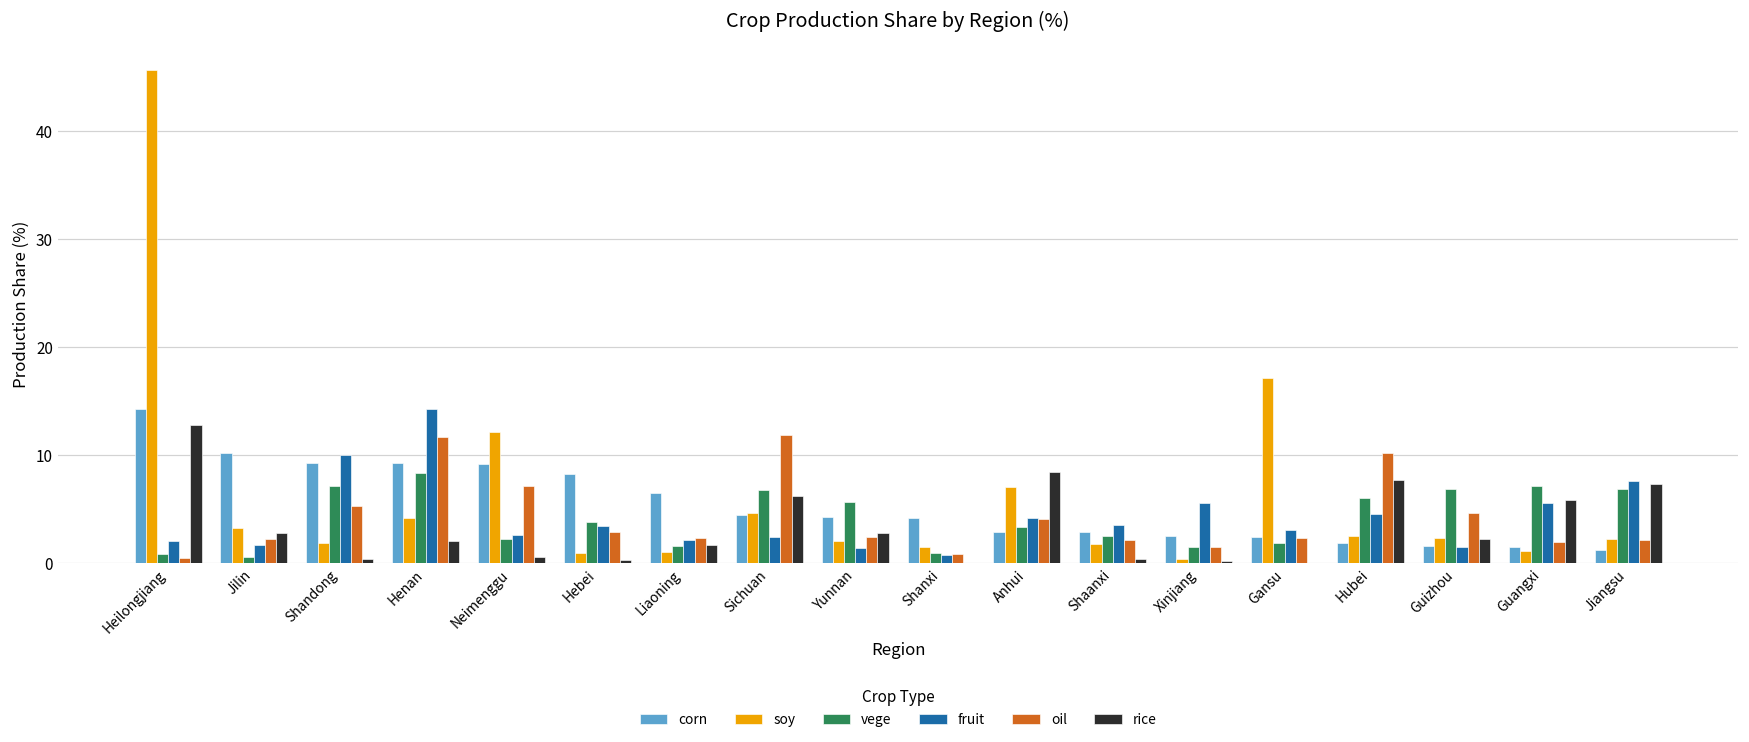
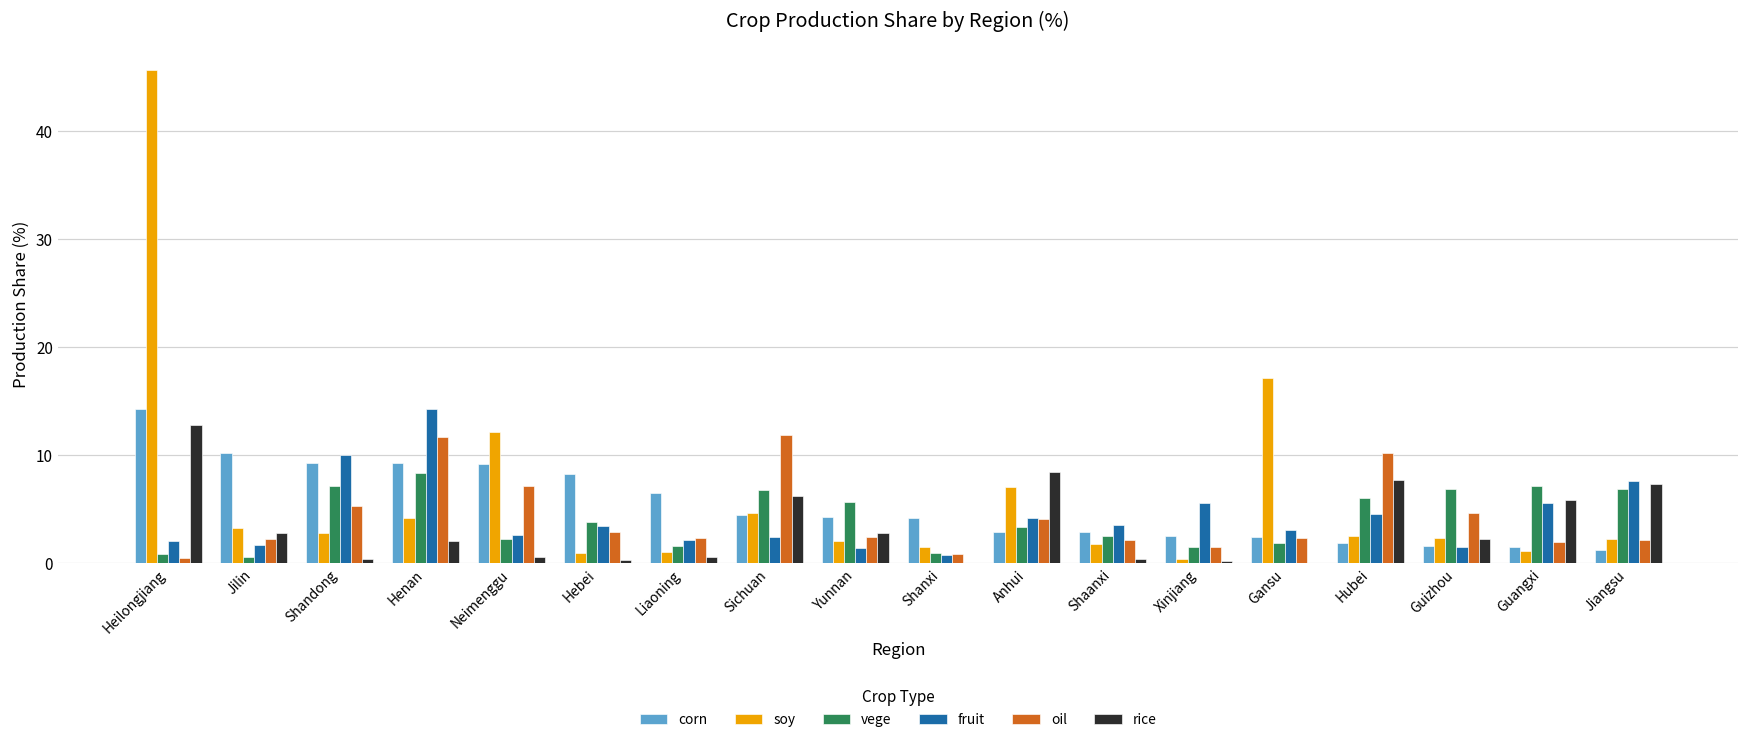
  {
    "corn": {
      "Heilongjiang": 14,
      "Jilin": 10,
      "Shandong": 9,
      "Henan": 9,
      "Neimenggu": 9,
      "Hebei": 8,
      "Liaoning": 6,
      "Sichuan": 4,
      "Yunnan": 4,
      "Shanxi": 4,
      "Anhui": 3,
      "Shaanxi": 3,
      "Xinjiang": 2,
      "Gansu": 2,
      "Hubei": 2,
      "Guizhou": 2,
      "Guangxi": 1,
      "Jiangsu": 1
    },
    "soy": {
      "Heilongjiang": 46,
      "Jilin": 3,
-     "Shandong": 2,
+     "Shandong": 3,
      "Henan": 4,
      "Neimenggu": 12,
      "Hebei": 1,
      "Liaoning": 1,
      "Sichuan": 5,
      "Yunnan": 2,
      "Shanxi": 1,
      "Anhui": 7,
      "Shaanxi": 2,
      "Xinjiang": 0,
      "Gansu": 17,
      "Hubei": 2,
      "Guizhou": 2,
      "Guangxi": 1,
      "Jiangsu": 2
    },
    "vege": {
      "Heilongjiang": 1,
      "Jilin": 1,
      "Shandong": 7,
      "Henan": 8,
      "Neimenggu": 2,
      "Hebei": 4,
      "Liaoning": 2,
      "Sichuan": 7,
      "Yunnan": 6,
      "Shanxi": 1,
      "Anhui": 3,
      "Shaanxi": 2,
      "Xinjiang": 1,
      "Gansu": 2,
      "Hubei": 6,
      "Guizhou": 7,
      "Guangxi": 7,
      "Jiangsu": 7
    },
    "fruit": {
      "Heilongjiang": 2,
      "Jilin": 2,
      "Shandong": 10,
      "Henan": 14,
      "Neimenggu": 3,
      "Hebei": 3,
      "Liaoning": 2,
      "Sichuan": 2,
      "Yunnan": 1,
      "Shanxi": 1,
      "Anhui": 4,
      "Shaanxi": 4,
      "Xinjiang": 6,
      "Gansu": 3,
      "Hubei": 5,
      "Guizhou": 1,
      "Guangxi": 6,
      "Jiangsu": 8
    },
    "oil": {
      "Heilongjiang": 0,
      "Jilin": 2,
      "Shandong": 5,
      "Henan": 12,
      "Neimenggu": 7,
      "Hebei": 3,
      "Liaoning": 2,
      "Sichuan": 12,
      "Yunnan": 2,
      "Shanxi": 1,
      "Anhui": 4,
      "Shaanxi": 2,
      "Xinjiang": 1,
      "Gansu": 2,
      "Hubei": 10,
      "Guizhou": 5,
      "Guangxi": 2,
      "Jiangsu": 2
    },
    "rice": {
      "Heilongjiang": 13,
      "Jilin": 3,
      "Shandong": 0,
      "Henan": 2,
      "Neimenggu": 1,
      "Hebei": 0,
-     "Liaoning": 2,
+     "Liaoning": 0,
      "Sichuan": 6,
      "Yunnan": 3,
      "Anhui": 8,
      "Shaanxi": 0,
      "Hubei": 8,
      "Guizhou": 2,
      "Guangxi": 6,
      "Jiangsu": 7
    }
  }
